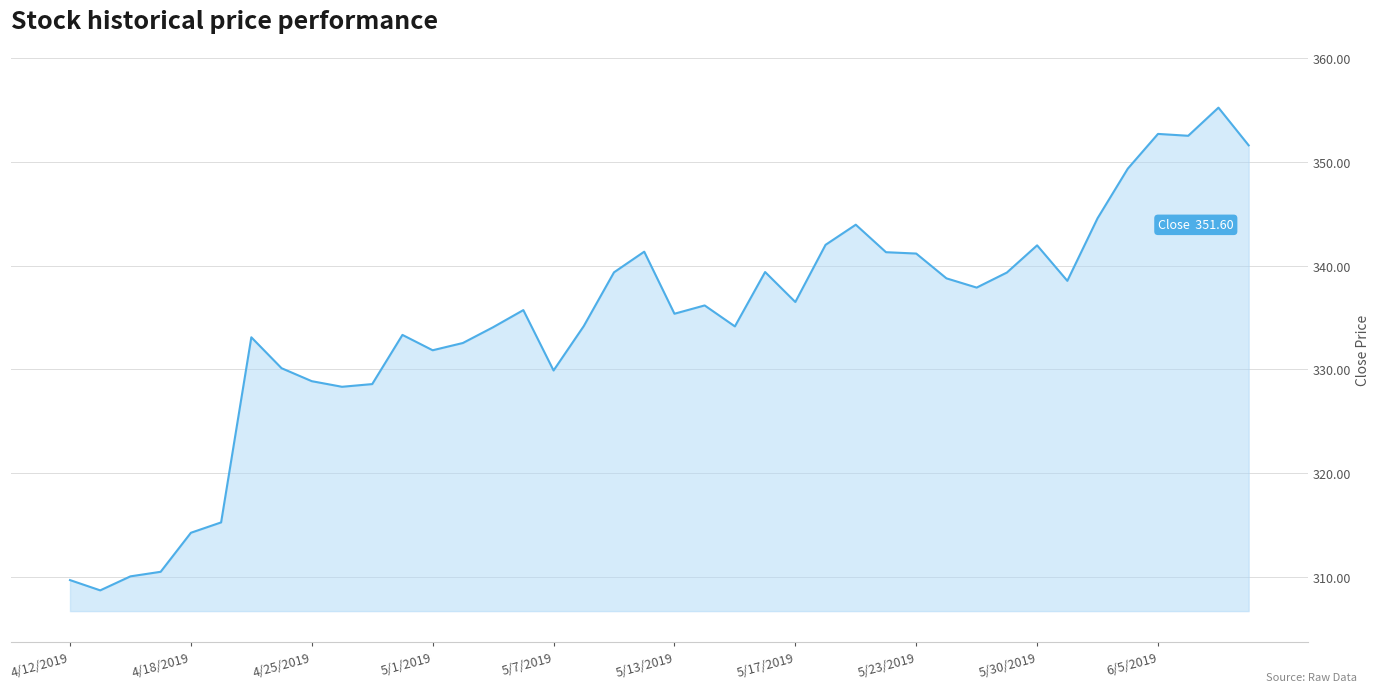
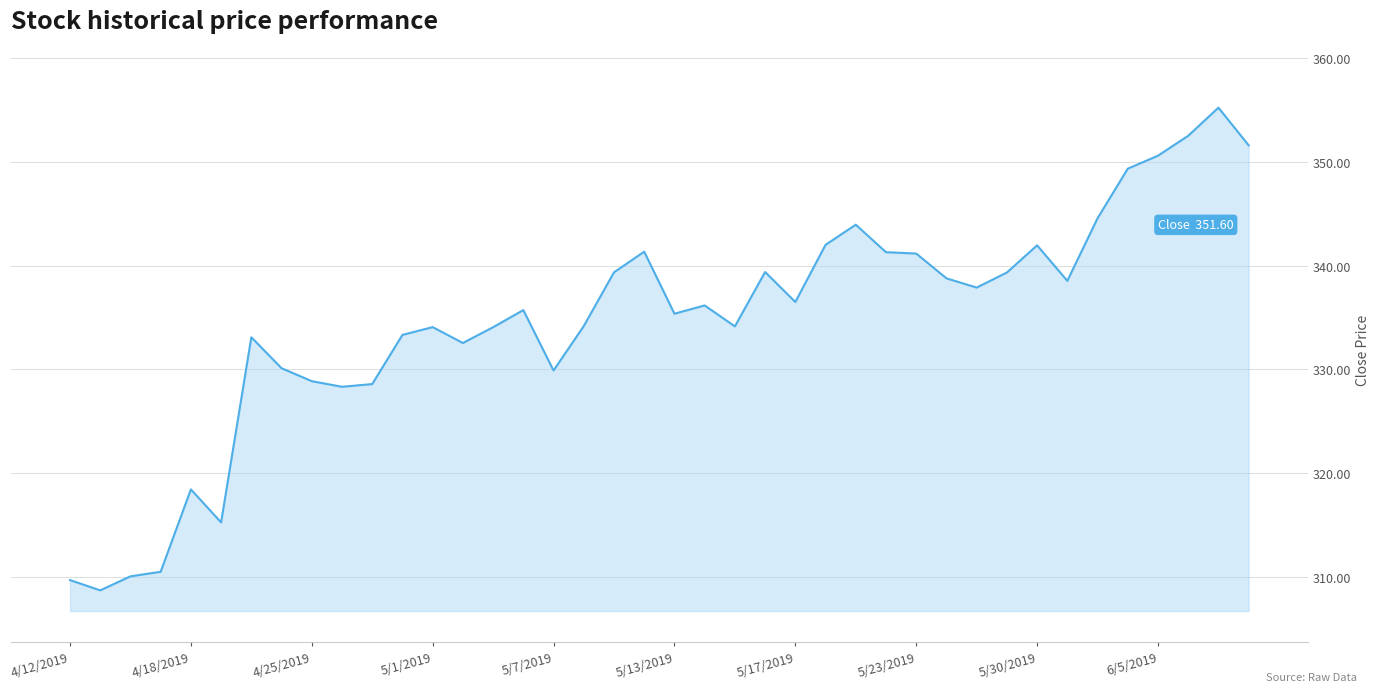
  {
    "4/12/2019": 309.7,
-   "4/18/2019": 314.3,
+   "4/18/2019": 318.4,
    "4/25/2019": 328.9,
-   "5/1/2019": 331.9,
+   "5/1/2019": 334.1,
    "5/7/2019": 329.9,
    "5/13/2019": 335.4,
    "5/17/2019": 336.5,
    "5/23/2019": 341.2,
    "5/30/2019": 342.0,
-   "6/5/2019": 352.7
+   "6/5/2019": 350.6
  }
